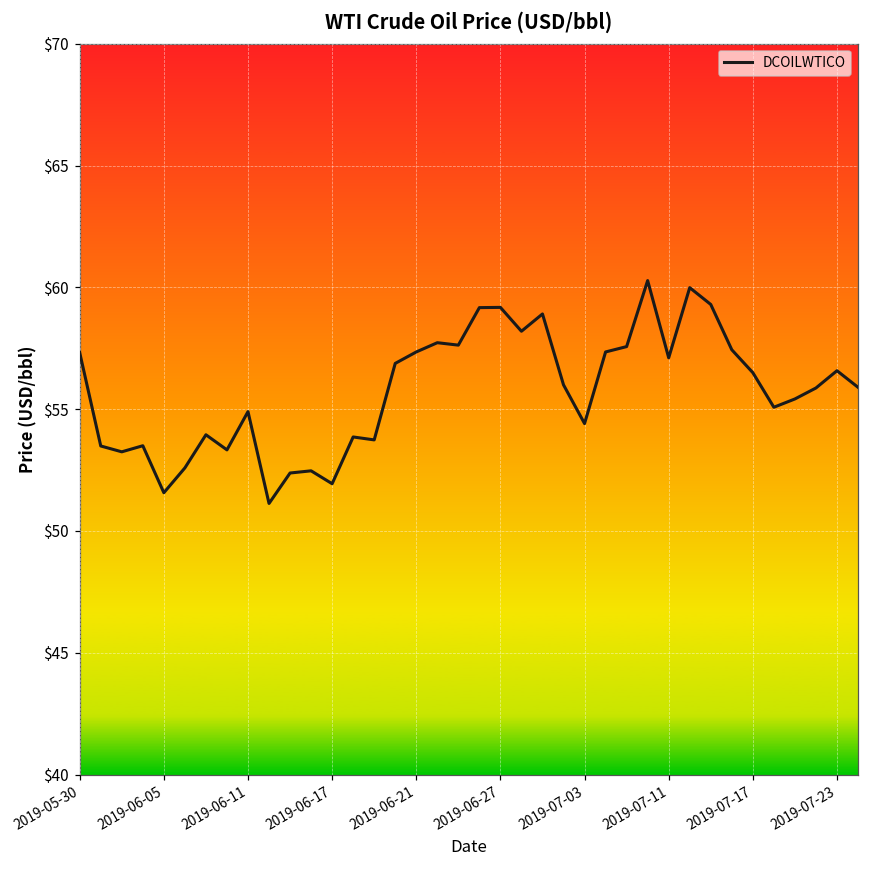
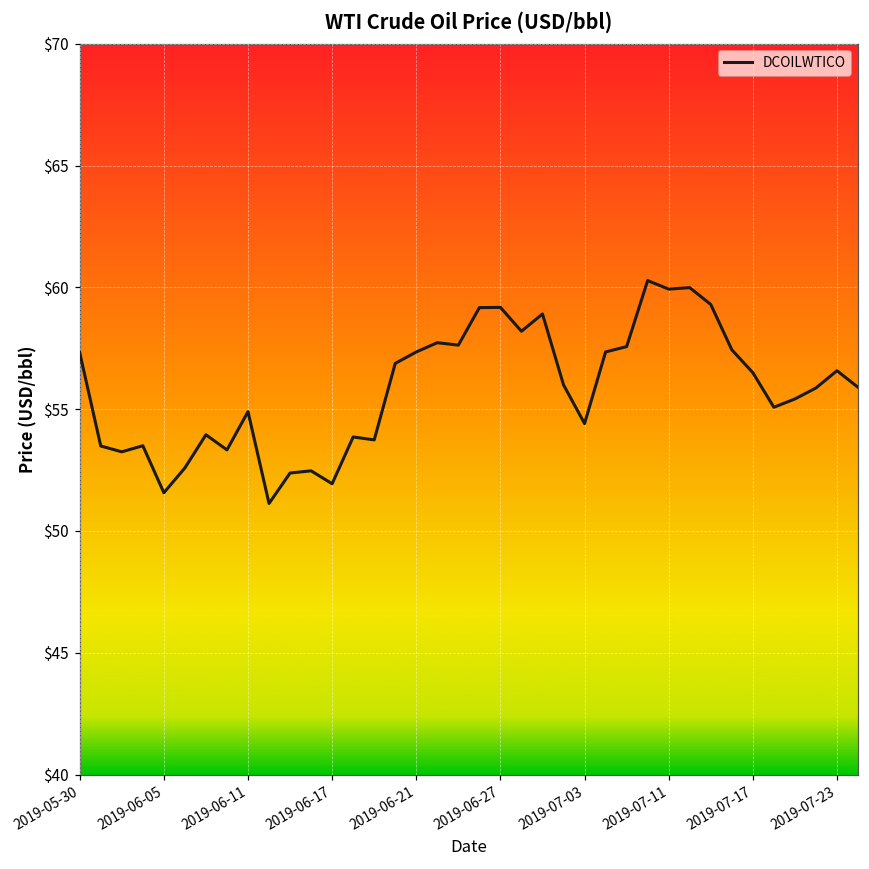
  {
    "2019-05-30": "$57.3",
    "2019-06-05": "$51.6",
    "2019-06-11": "$54.9",
    "2019-06-17": "$51.9",
    "2019-06-21": "$57.4",
    "2019-06-27": "$59.2",
    "2019-07-03": "$54.4",
-   "2019-07-11": "$57.1",
+   "2019-07-11": "$59.9",
    "2019-07-17": "$56.5",
    "2019-07-23": "$56.6"
  }
